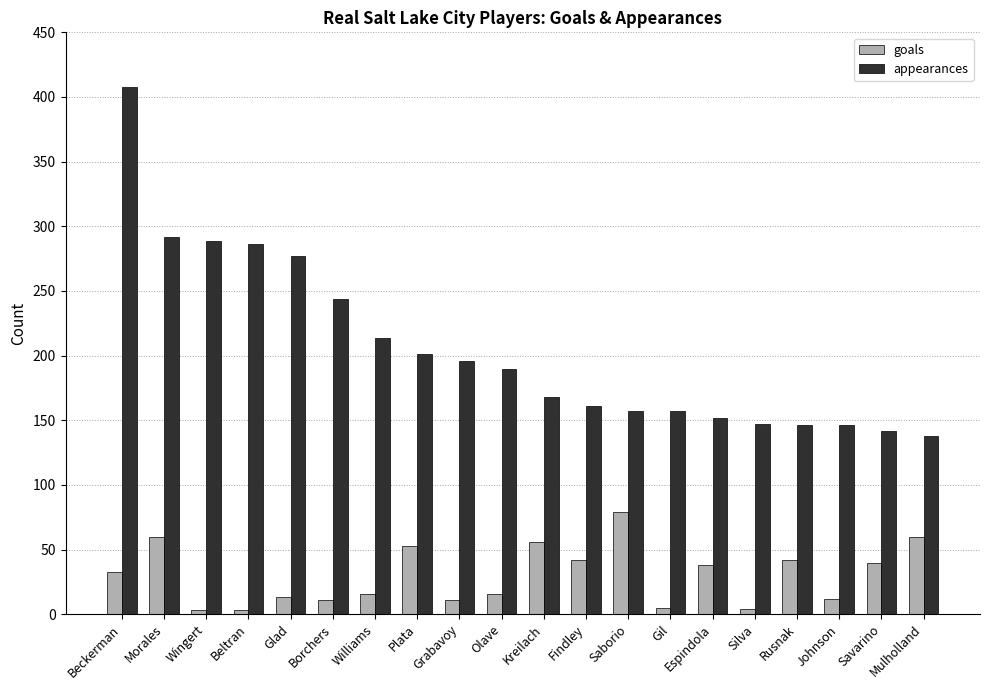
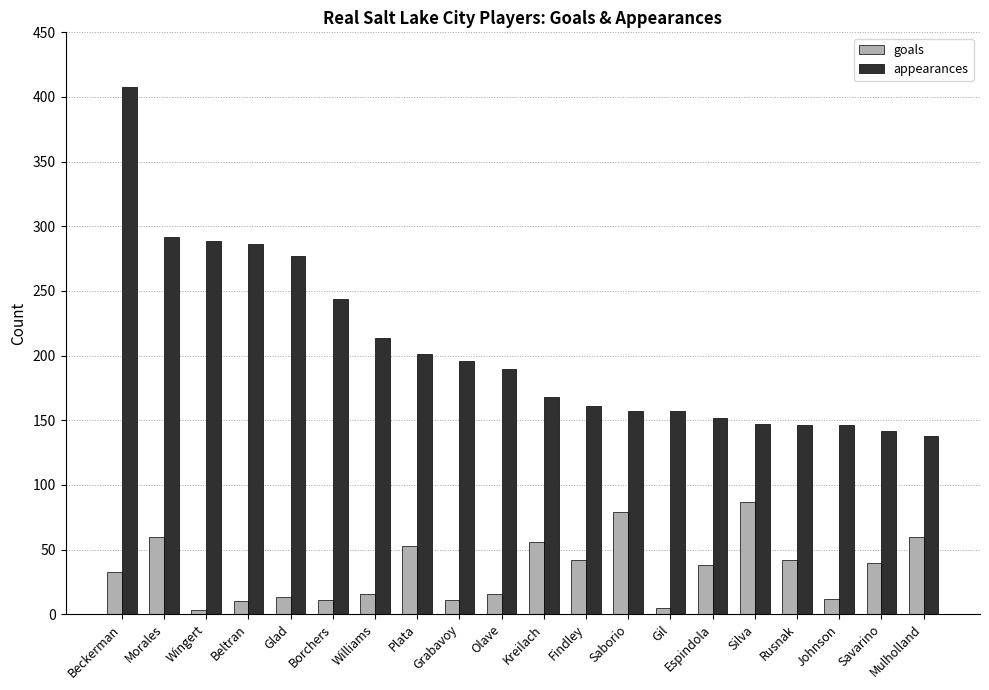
  {
    "goals": {
      "Beckerman": 33,
      "Morales": 60,
      "Wingert": 3,
-     "Beltran": 3,
+     "Beltran": 10,
      "Glad": 13,
      "Borchers": 11,
      "Williams": 16,
      "Plata": 53,
      "Grabavoy": 11,
      "Olave": 16,
      "Kreilach": 56,
      "Findley": 42,
      "Saborio": 79,
      "Gil": 5,
      "Espindola": 38,
-     "Silva": 4,
+     "Silva": 87,
      "Rusnak": 42,
      "Johnson": 12,
      "Savarino": 40,
      "Mulholland": 60
    },
    "appearances": {
      "Beckerman": 408,
      "Morales": 292,
      "Wingert": 289,
      "Beltran": 286,
      "Glad": 277,
      "Borchers": 244,
      "Williams": 214,
      "Plata": 201,
      "Grabavoy": 196,
      "Olave": 190,
      "Kreilach": 168,
      "Findley": 161,
      "Saborio": 157,
      "Gil": 157,
      "Espindola": 152,
      "Silva": 147,
      "Rusnak": 146,
      "Johnson": 146,
      "Savarino": 142,
      "Mulholland": 138
    }
  }
